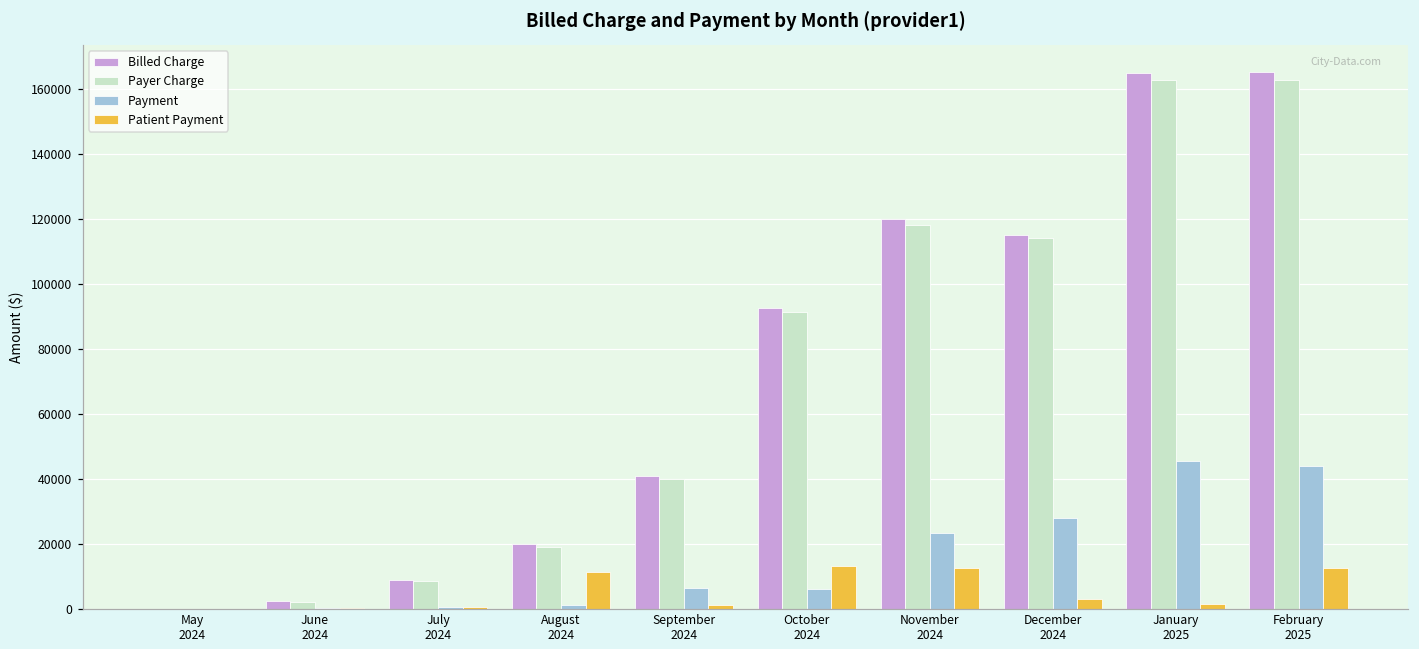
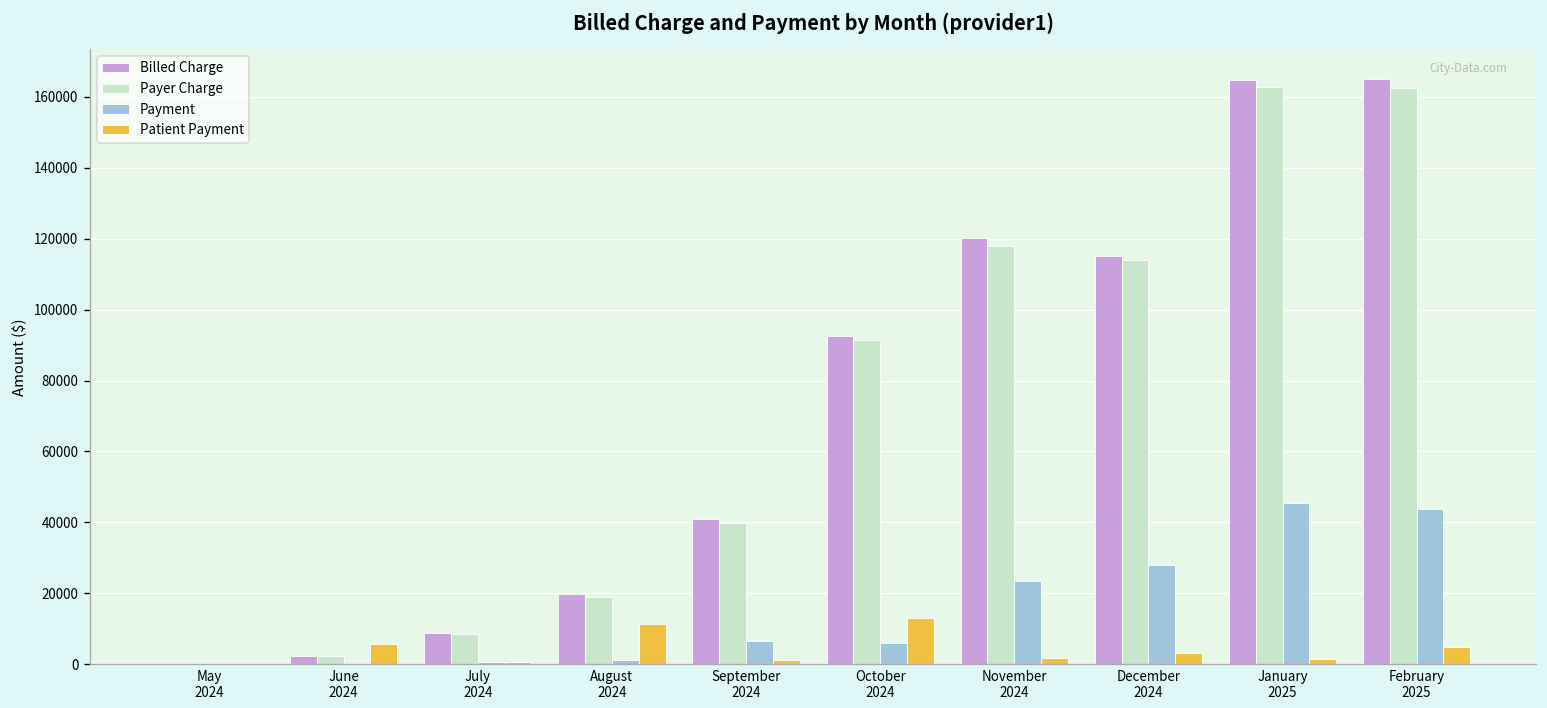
  {
    "Patient Payment": {
      "May 2024": 0,
-     "June 2024": 0,
+     "June 2024": 6000,
      "August 2024": 11000,
      "September 2024": 1000,
      "October 2024": 13000,
-     "November 2024": 13000,
+     "November 2024": 2000,
      "December 2024": 3000,
      "January 2025": 1000,
-     "February 2025": 13000
+     "February 2025": 5000
    }
  }
